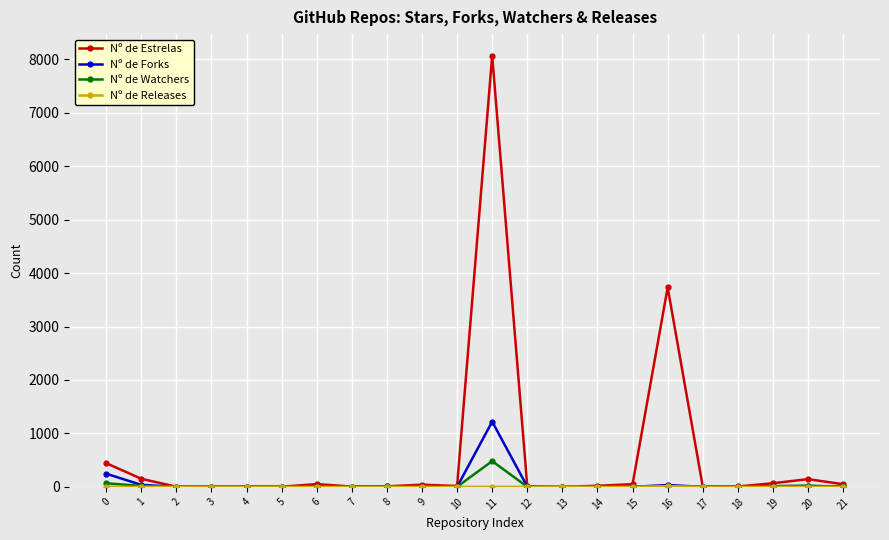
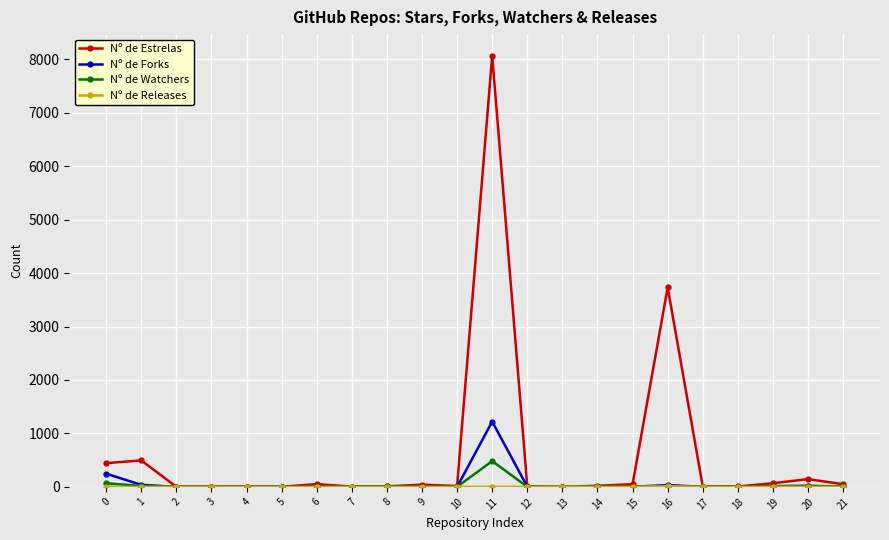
  {
    "Nº de Estrelas": {
      "0": 400,
-     "1": 200,
+     "1": 500,
      "11": 8100,
      "16": 3700,
      "19": 100,
      "20": 100
    },
    "Nº de Forks": {
      "0": 200,
      "11": 1200
    },
    "Nº de Watchers": {
      "0": 100,
      "11": 500
    },
    "Nº de Releases": {
      "0": 0,
      "11": 0
    }
  }
